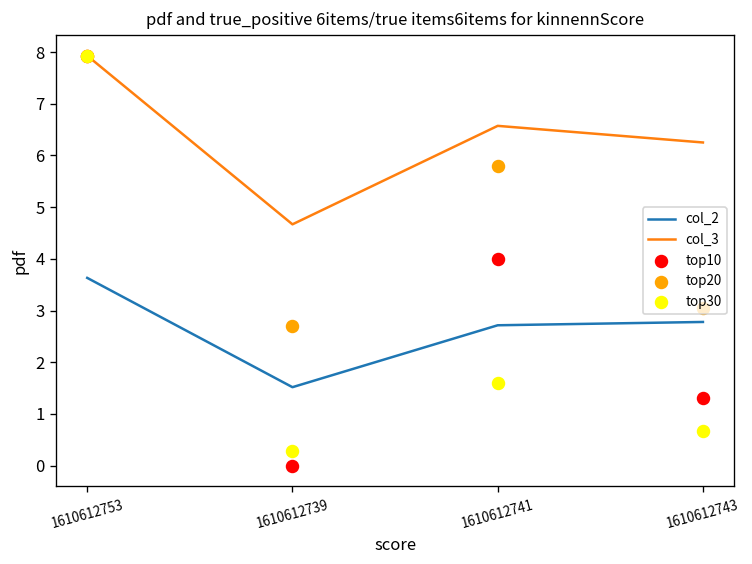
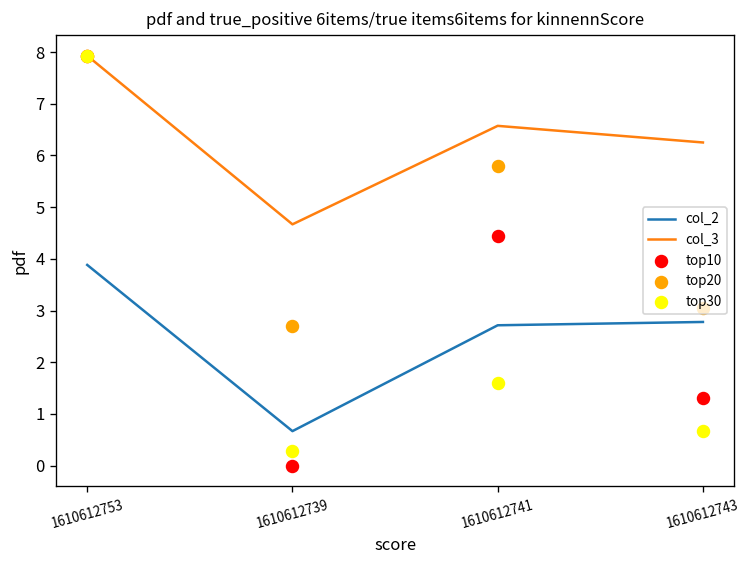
  {
    "col_2": {
-     "1610612753": 3.6,
-     "1610612739": 1.5,
+     "1610612753": 3.9,
+     "1610612739": 0.7,
      "1610612741": 2.7,
      "1610612743": 2.8
    },
    "top10": {
-     "1610612741": 4.0
+     "1610612741": 4.4
    }
  }
